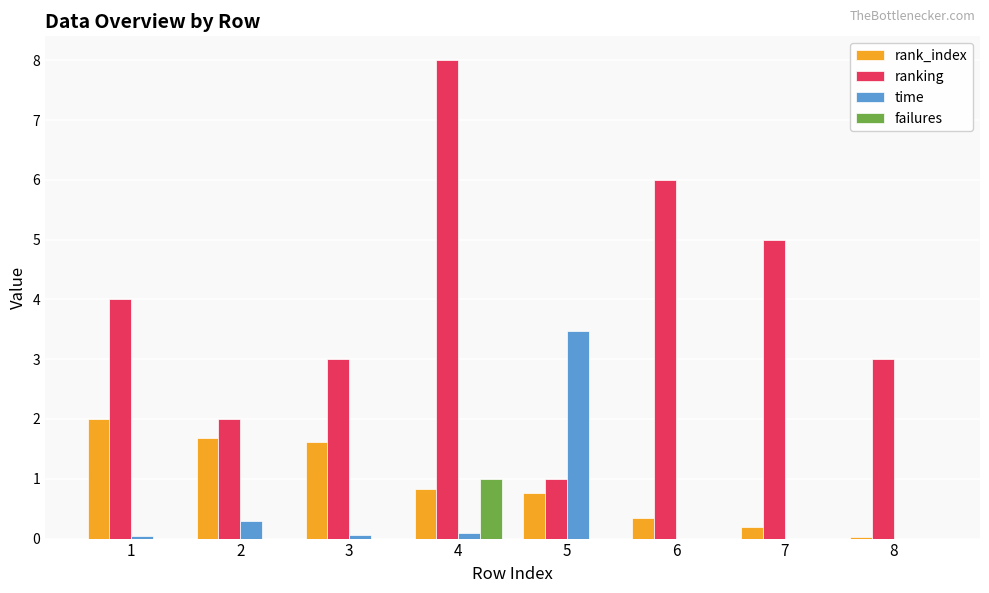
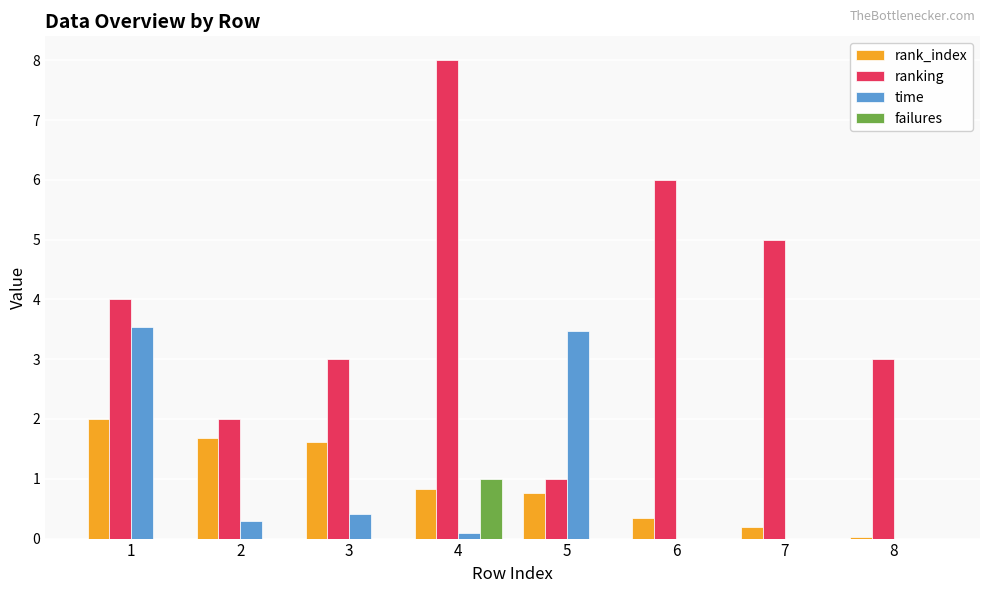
  {
    "rank_index": {
      "1": 2.0,
      "2": 1.7,
      "3": 1.6,
      "4": 0.8,
      "5": 0.8,
      "6": 0.3,
      "7": 0.2
    },
    "ranking": {
      "1": 4.0,
      "2": 2.0,
      "3": 3.0,
      "4": 8.0,
      "5": 1.0,
      "6": 6.0,
      "7": 5.0,
      "8": 3.0
    },
    "time": {
-     "1": 0.0,
+     "1": 3.5,
      "2": 0.3,
-     "3": 0.1,
+     "3": 0.4,
      "4": 0.1,
      "5": 3.5,
      "8": 0.0
    },
    "failures": {
      "1": 0.0,
      "2": 0.0,
      "3": 0.0,
      "4": 1.0,
      "5": 0.0,
      "6": 0.0,
      "7": 0.0,
      "8": 0.0
    }
  }
